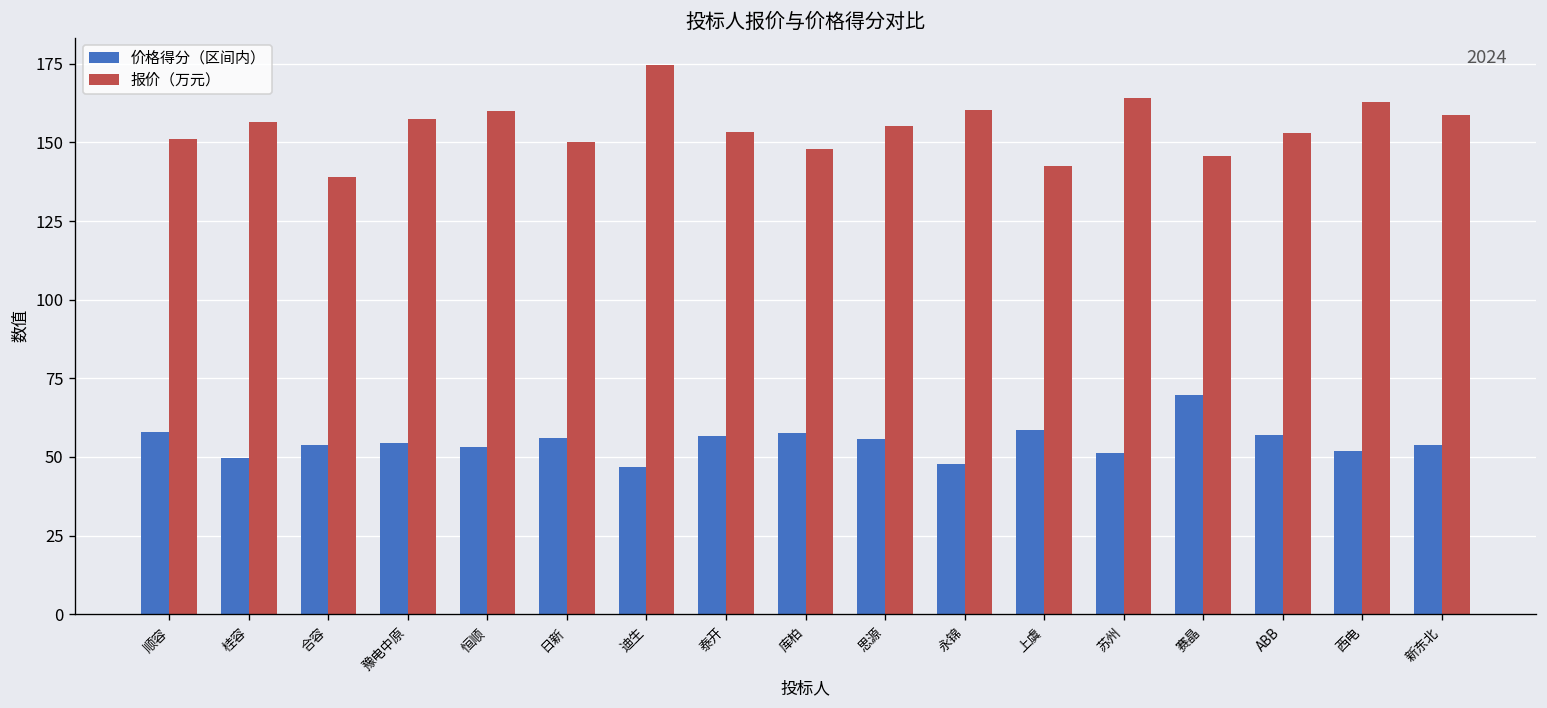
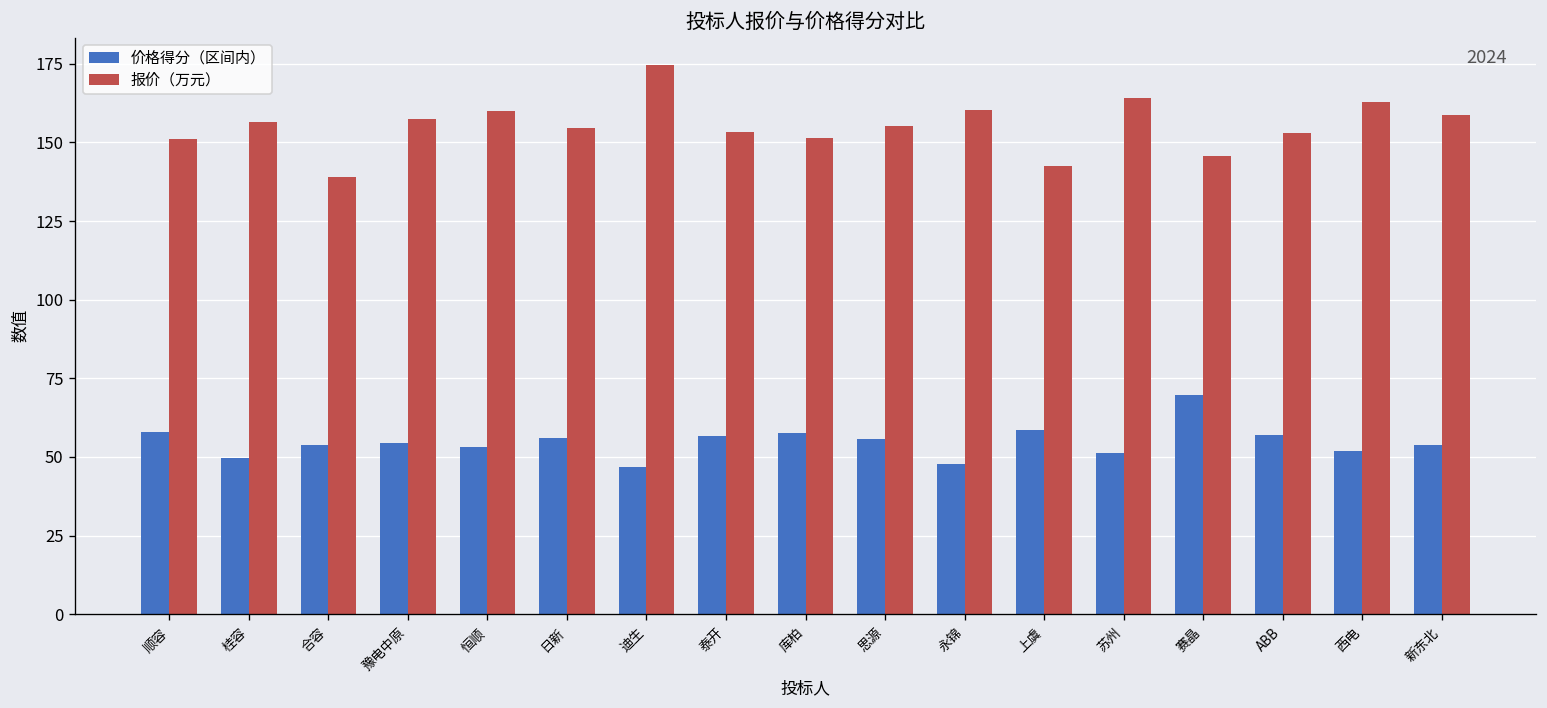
  {
    "价格得分（区间内）": {
      "顺容": 58,
      "桂容": 50,
      "合容": 54,
      "豫电中原": 55,
      "恒顺": 53,
      "日新": 56,
      "迪生": 47,
      "泰开": 57,
      "库柏": 58,
      "思源": 56,
      "永锦": 48,
      "上虞": 59,
      "苏州": 51,
      "赛晶": 70,
      "ABB": 57,
      "西电": 52,
      "新东北": 54
    },
    "报价（万元）": {
      "顺容": 151,
      "桂容": 156,
      "合容": 139,
      "豫电中原": 157,
      "恒顺": 160,
-     "日新": 150,
+     "日新": 155,
      "迪生": 175,
      "泰开": 153,
-     "库柏": 148,
+     "库柏": 152,
      "思源": 155,
      "永锦": 160,
      "上虞": 142,
      "苏州": 164,
      "赛晶": 146,
      "ABB": 153,
      "西电": 163,
      "新东北": 159
    }
  }
